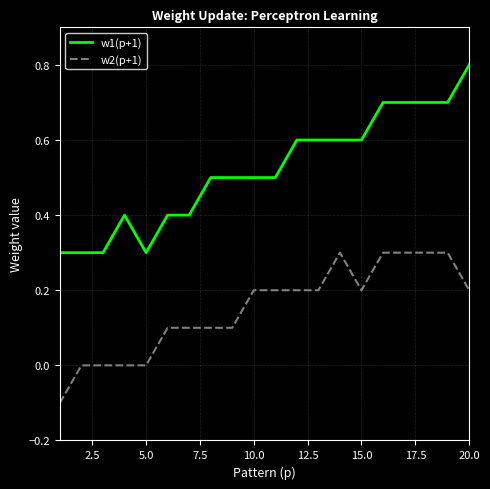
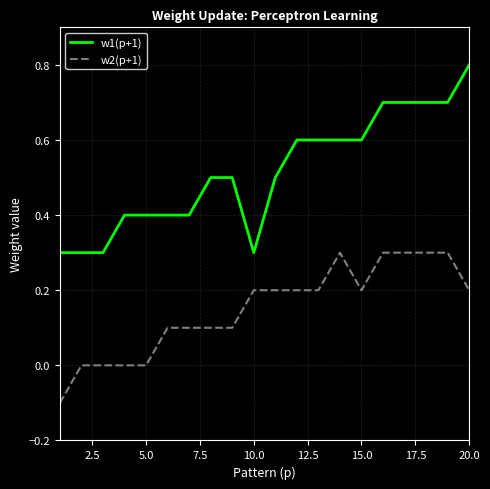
  {
    "w1(p+1)": {
-     "5.0": 0.3,
-     "10.0": 0.5,
+     "5.0": 0.4,
+     "10.0": 0.3,
      "15.0": 0.6,
      "20.0": 0.8
    },
    "w2(p+1)": {
      "5.0": 0.0,
      "10.0": 0.2,
      "15.0": 0.2,
      "20.0": 0.2
    }
  }
